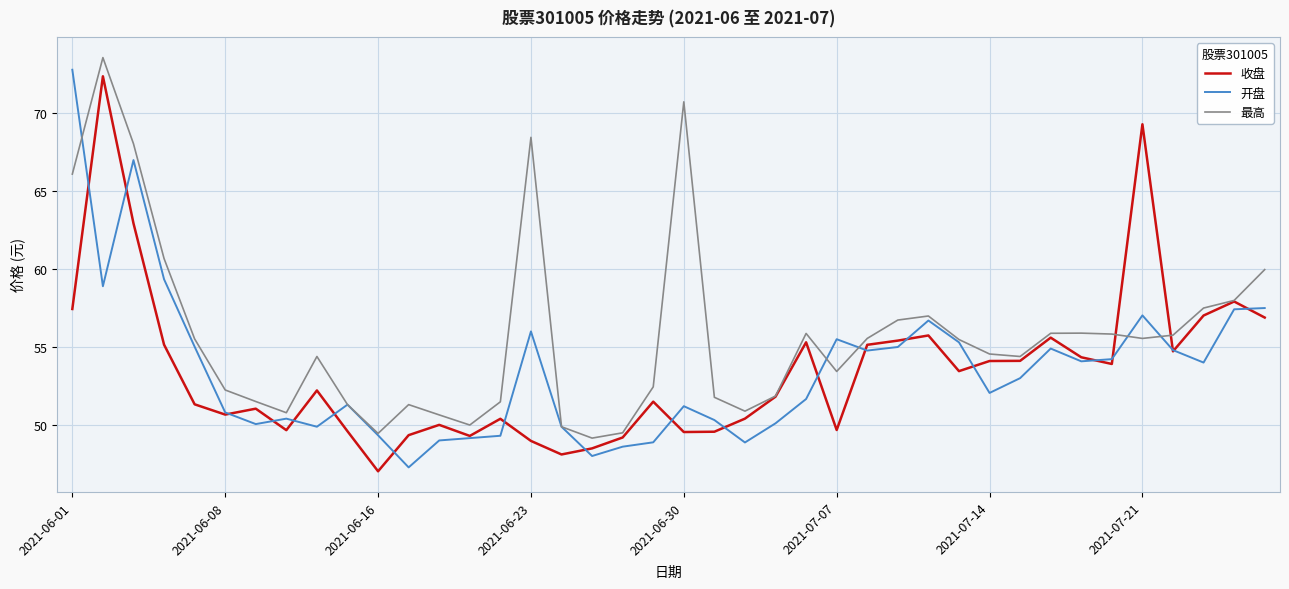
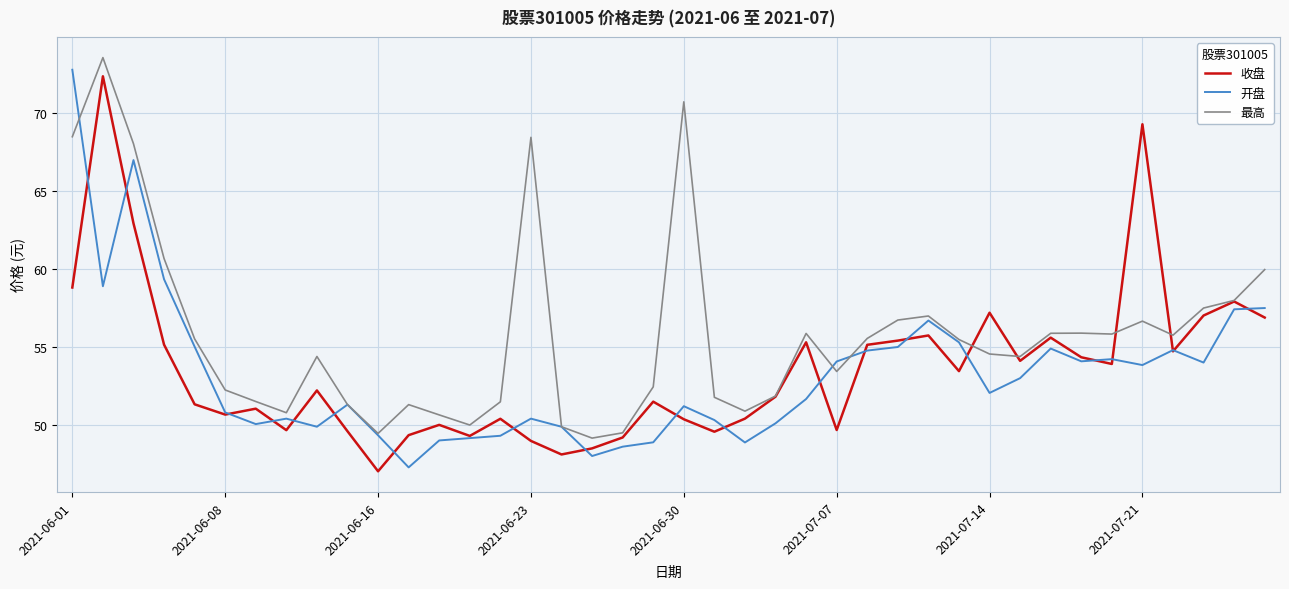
  {
    "收盘": {
-     "2021-06-01": 57.4,
+     "2021-06-01": 58.8,
      "2021-06-16": 47.0,
      "2021-06-23": 49.0,
-     "2021-06-30": 49.5,
+     "2021-06-30": 50.4,
      "2021-07-07": 49.7,
-     "2021-07-14": 54.1,
+     "2021-07-14": 57.2,
      "2021-07-21": 69.3
    },
    "开盘": {
      "2021-06-01": 72.8,
-     "2021-06-23": 56.0,
+     "2021-06-23": 50.4,
      "2021-06-30": 51.2,
-     "2021-07-07": 55.5,
+     "2021-07-07": 54.1,
      "2021-07-14": 52.1,
-     "2021-07-21": 57.0
+     "2021-07-21": 53.8
    },
    "最高": {
-     "2021-06-01": 66.1,
+     "2021-06-01": 68.5,
      "2021-06-08": 52.2,
      "2021-06-23": 68.5,
      "2021-06-30": 70.7,
      "2021-07-07": 53.4,
      "2021-07-14": 54.6,
-     "2021-07-21": 55.6
+     "2021-07-21": 56.7
    }
  }
